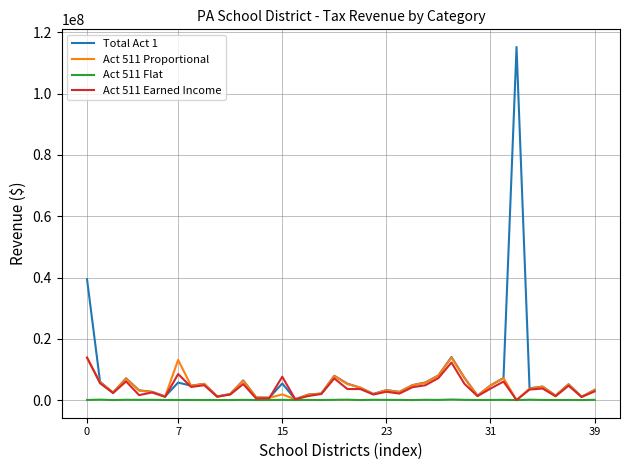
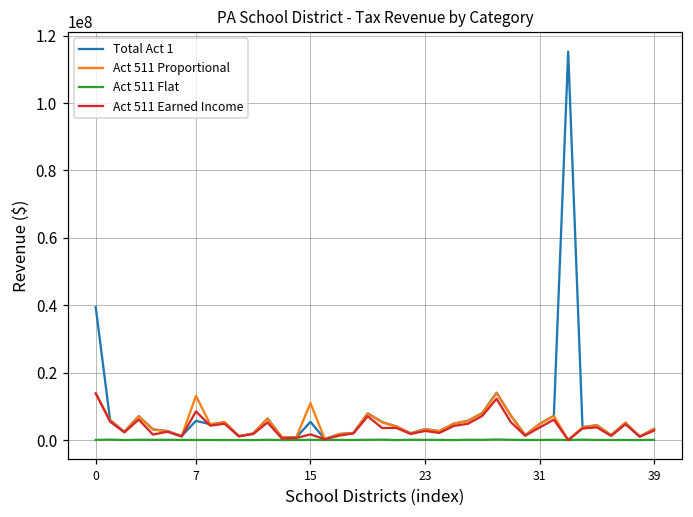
  {
    "Total Act 1": {
      "0": 39000000,
      "7": 6000000,
      "15": 5000000
    },
    "Act 511 Proportional": {
      "7": 13000000,
-     "15": 2000000
+     "15": 11000000
    },
    "Act 511 Flat": {
      "0": 0,
      "7": 0,
      "15": 0,
      "23": 0,
      "31": 0,
      "39": 0
    },
    "Act 511 Earned Income": {
      "7": 8000000,
-     "15": 8000000,
+     "15": 2000000,
      "31": 4000000
    }
  }
